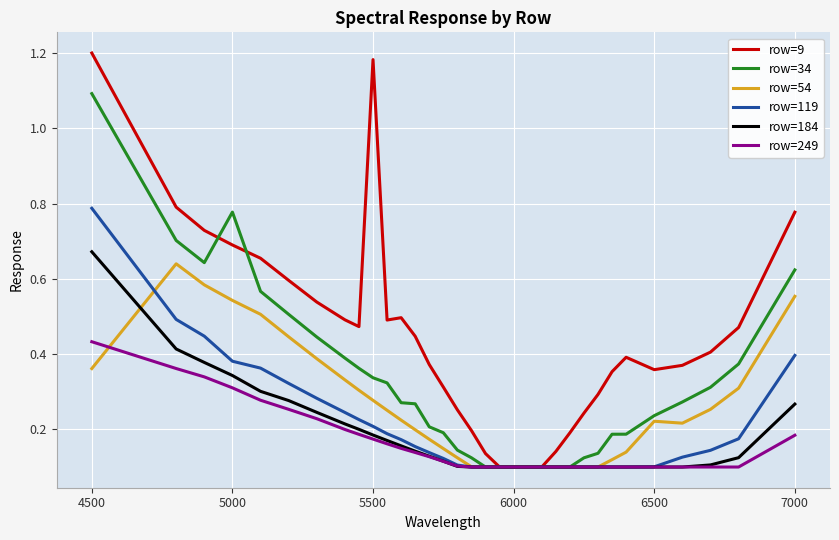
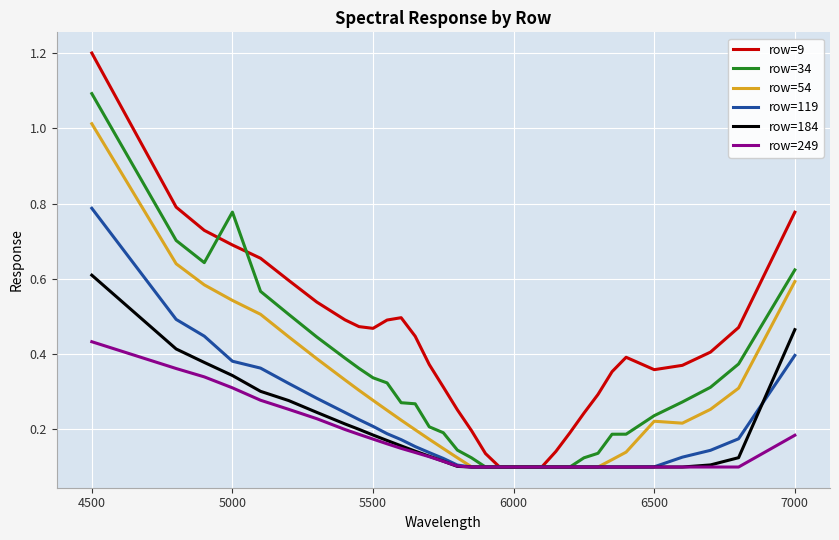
  {
    "row=9": {
      "4500": 1.20,
      "5000": 0.69,
-     "5500": 1.18,
+     "5500": 0.47,
      "6500": 0.36,
      "7000": 0.78
    },
    "row=34": {
      "4500": 1.09,
      "5000": 0.78,
      "5500": 0.34,
      "6500": 0.24,
      "7000": 0.62
    },
    "row=54": {
-     "4500": 0.36,
+     "4500": 1.01,
      "5000": 0.54,
      "5500": 0.28,
      "6500": 0.22,
-     "7000": 0.55
+     "7000": 0.59
    },
    "row=119": {
      "4500": 0.79,
      "5000": 0.38,
      "5500": 0.21,
      "7000": 0.40
    },
    "row=184": {
-     "4500": 0.67,
+     "4500": 0.61,
      "5000": 0.34,
      "5500": 0.19,
-     "7000": 0.27
+     "7000": 0.47
    },
    "row=249": {
      "4500": 0.43,
      "5000": 0.31,
      "5500": 0.17,
      "7000": 0.18
    }
  }
